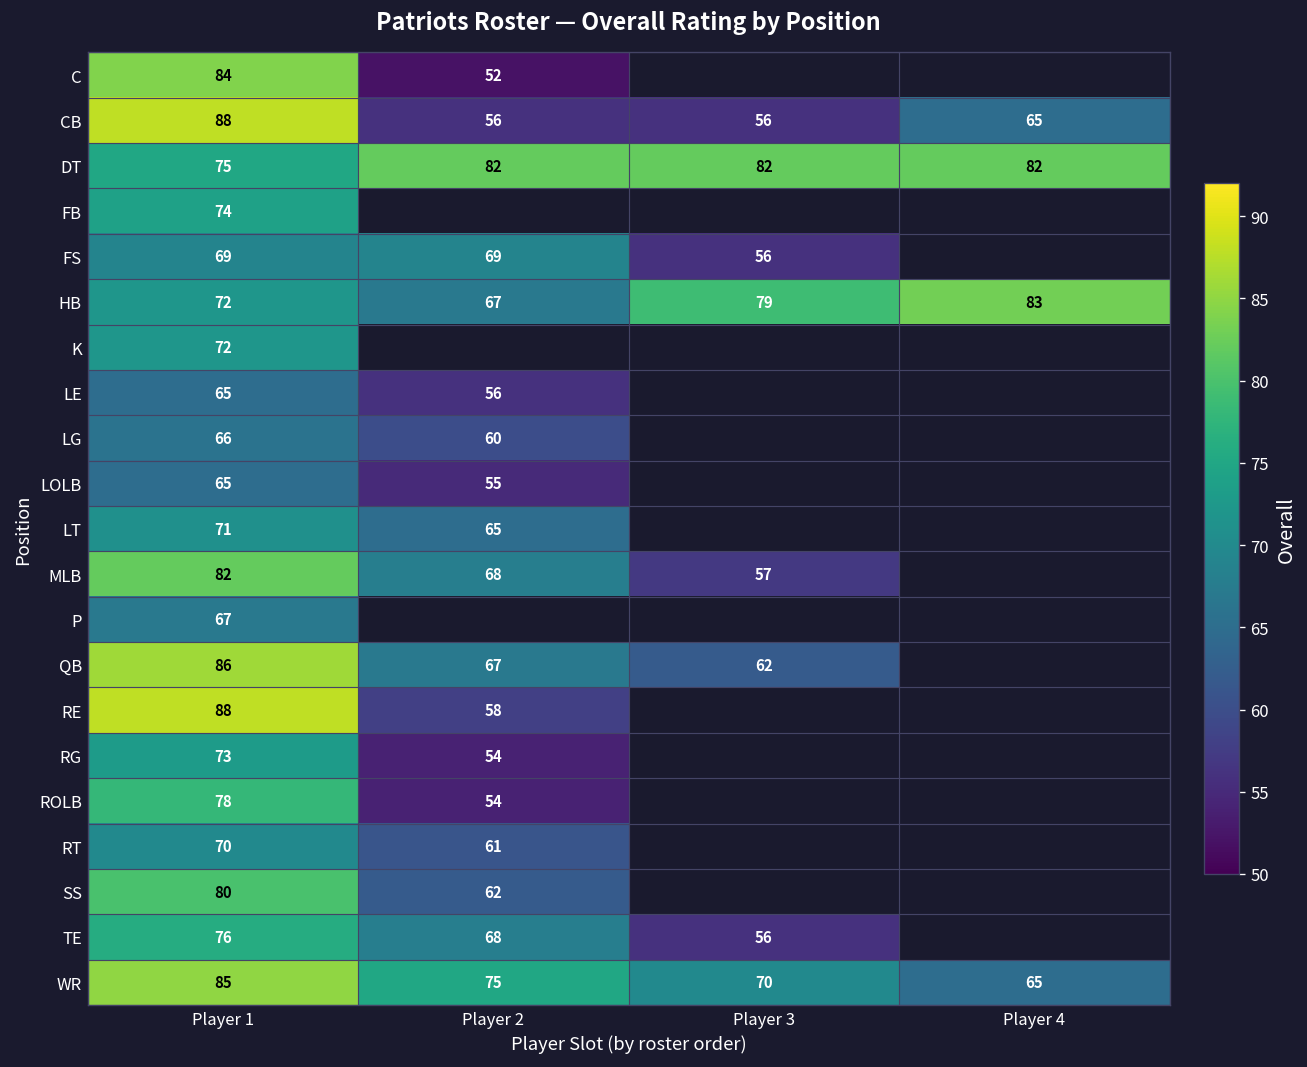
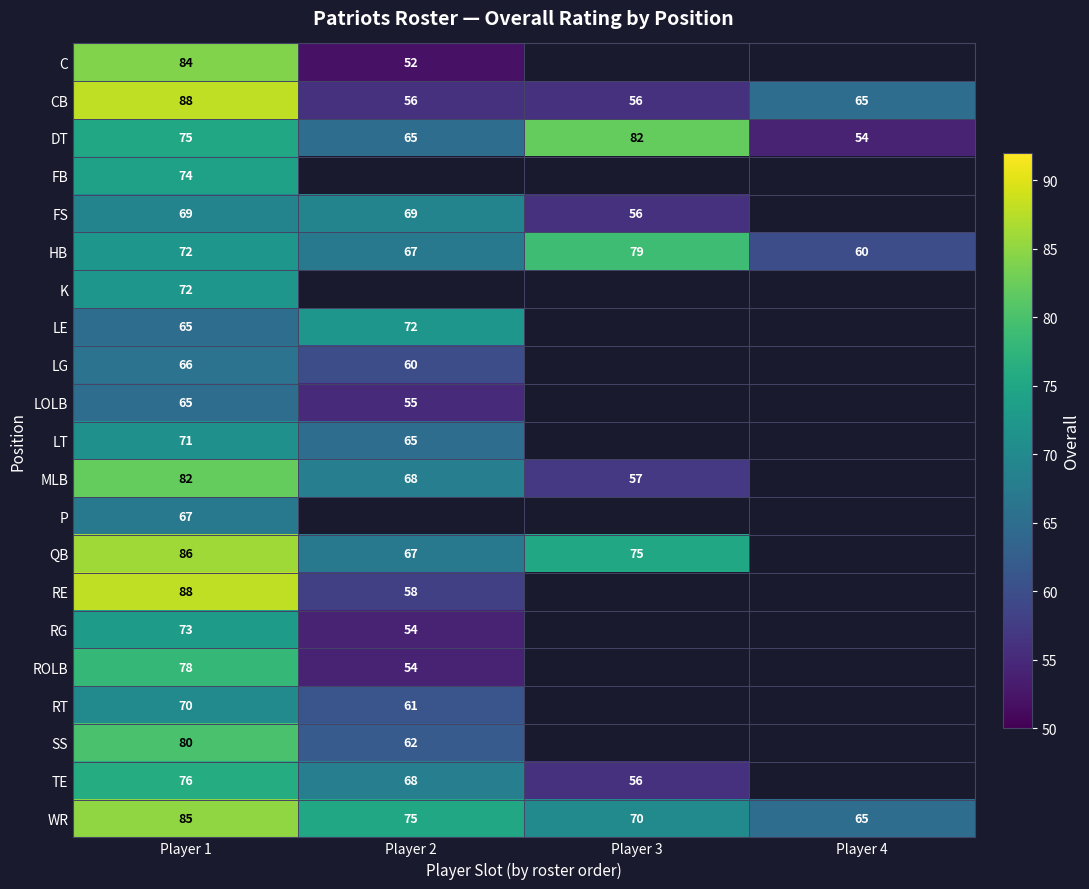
  {
    "C": {
      "Player 1": 84,
      "Player 2": 52
    },
    "CB": {
      "Player 1": 88,
      "Player 2": 56,
      "Player 3": 56,
      "Player 4": 65
    },
    "DT": {
      "Player 1": 75,
-     "Player 2": 82,
+     "Player 2": 65,
      "Player 3": 82,
-     "Player 4": 82
+     "Player 4": 54
    },
    "FB": {
      "Player 1": 74
    },
    "FS": {
      "Player 1": 69,
      "Player 2": 69,
      "Player 3": 56
    },
    "HB": {
      "Player 1": 72,
      "Player 2": 67,
      "Player 3": 79,
-     "Player 4": 83
+     "Player 4": 60
    },
    "K": {
      "Player 1": 72
    },
    "LE": {
      "Player 1": 65,
-     "Player 2": 56
+     "Player 2": 72
    },
    "LG": {
      "Player 1": 66,
      "Player 2": 60
    },
    "LOLB": {
      "Player 1": 65,
      "Player 2": 55
    },
    "LT": {
      "Player 1": 71,
      "Player 2": 65
    },
    "MLB": {
      "Player 1": 82,
      "Player 2": 68,
      "Player 3": 57
    },
    "P": {
      "Player 1": 67
    },
    "QB": {
      "Player 1": 86,
      "Player 2": 67,
-     "Player 3": 62
+     "Player 3": 75
    },
    "RE": {
      "Player 1": 88,
      "Player 2": 58
    },
    "RG": {
      "Player 1": 73,
      "Player 2": 54
    },
    "ROLB": {
      "Player 1": 78,
      "Player 2": 54
    },
    "RT": {
      "Player 1": 70,
      "Player 2": 61
    },
    "SS": {
      "Player 1": 80,
      "Player 2": 62
    },
    "TE": {
      "Player 1": 76,
      "Player 2": 68,
      "Player 3": 56
    },
    "WR": {
      "Player 1": 85,
      "Player 2": 75,
      "Player 3": 70,
      "Player 4": 65
    }
  }
